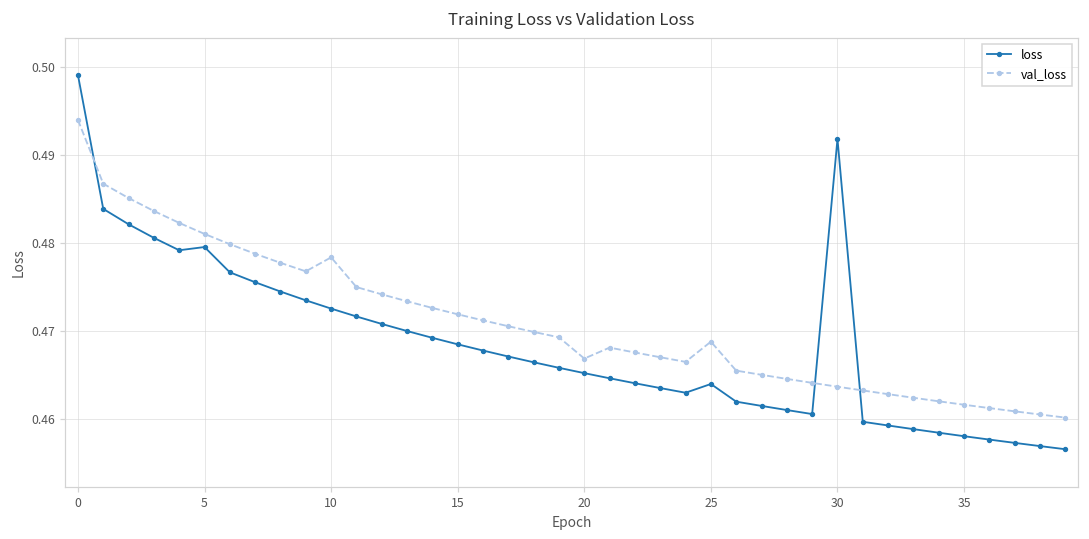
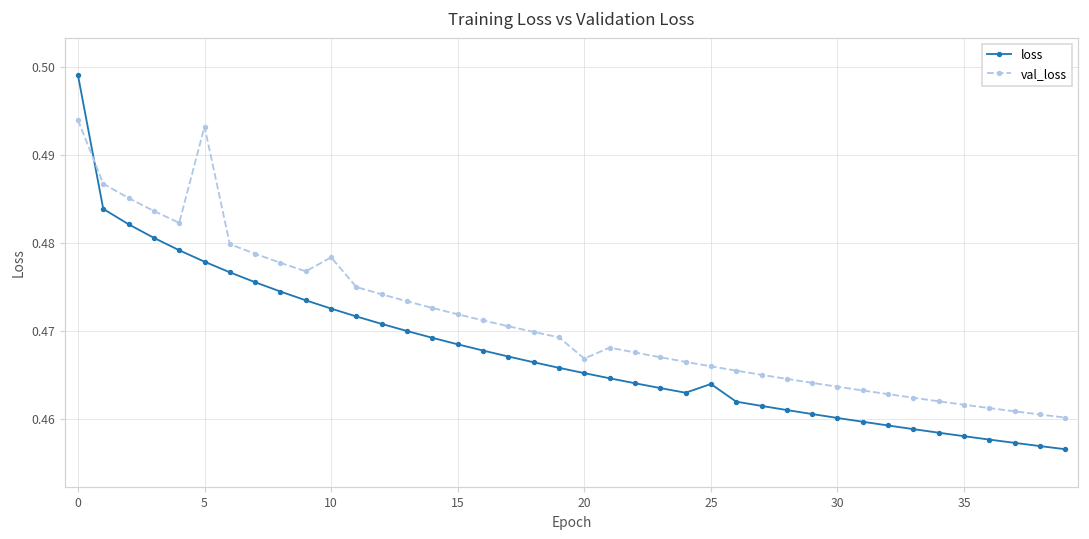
  {
    "loss": {
      "0": 0.499,
-     "5": 0.480,
+     "5": 0.478,
      "10": 0.473,
      "15": 0.468,
      "20": 0.465,
      "25": 0.464,
-     "30": 0.492,
+     "30": 0.460,
      "35": 0.458
    },
    "val_loss": {
      "0": 0.494,
-     "5": 0.481,
+     "5": 0.493,
      "10": 0.478,
      "15": 0.472,
      "20": 0.467,
-     "25": 0.469,
+     "25": 0.466,
      "30": 0.464,
      "35": 0.462
    }
  }
